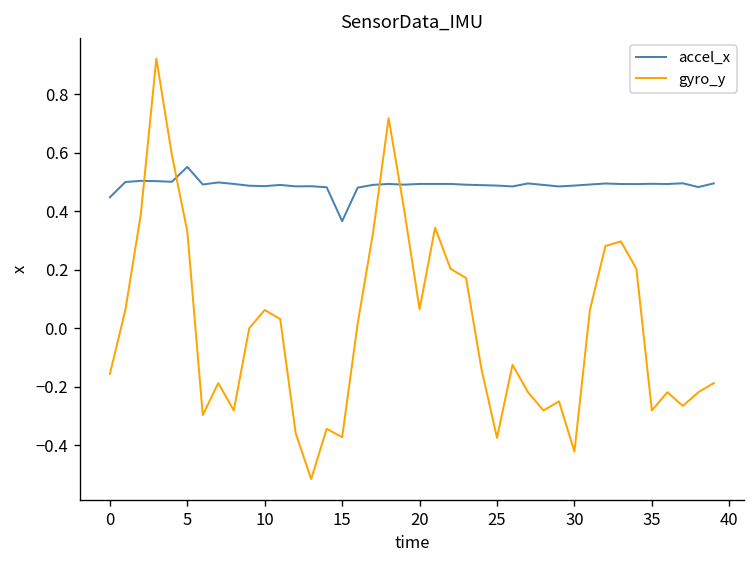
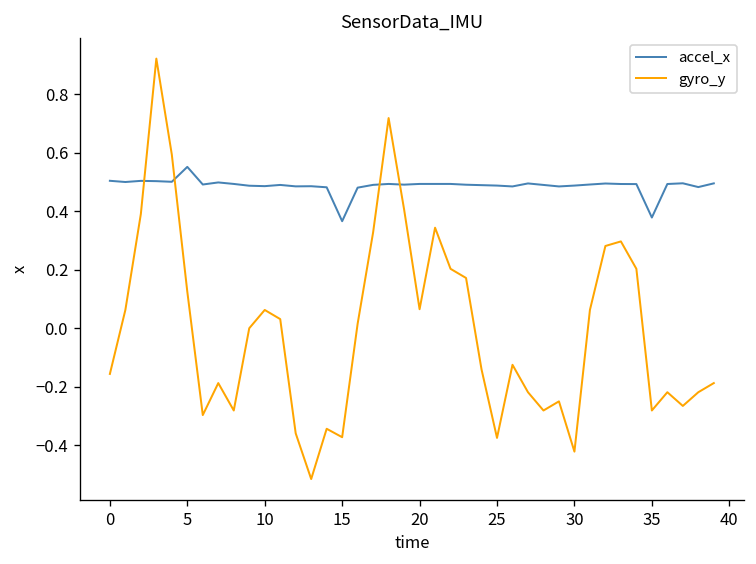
  {
    "accel_x": {
-     "0": 0.45,
+     "0": 0.50,
      "5": 0.55,
      "10": 0.49,
      "15": 0.37,
      "20": 0.49,
      "25": 0.49,
      "30": 0.49,
-     "35": 0.49
+     "35": 0.38
    },
    "gyro_y": {
      "0": -0.16,
-     "5": 0.33,
+     "5": 0.13,
      "10": 0.06,
      "15": -0.37,
      "20": 0.07,
      "25": -0.38,
      "30": -0.42,
      "35": -0.28
    }
  }
